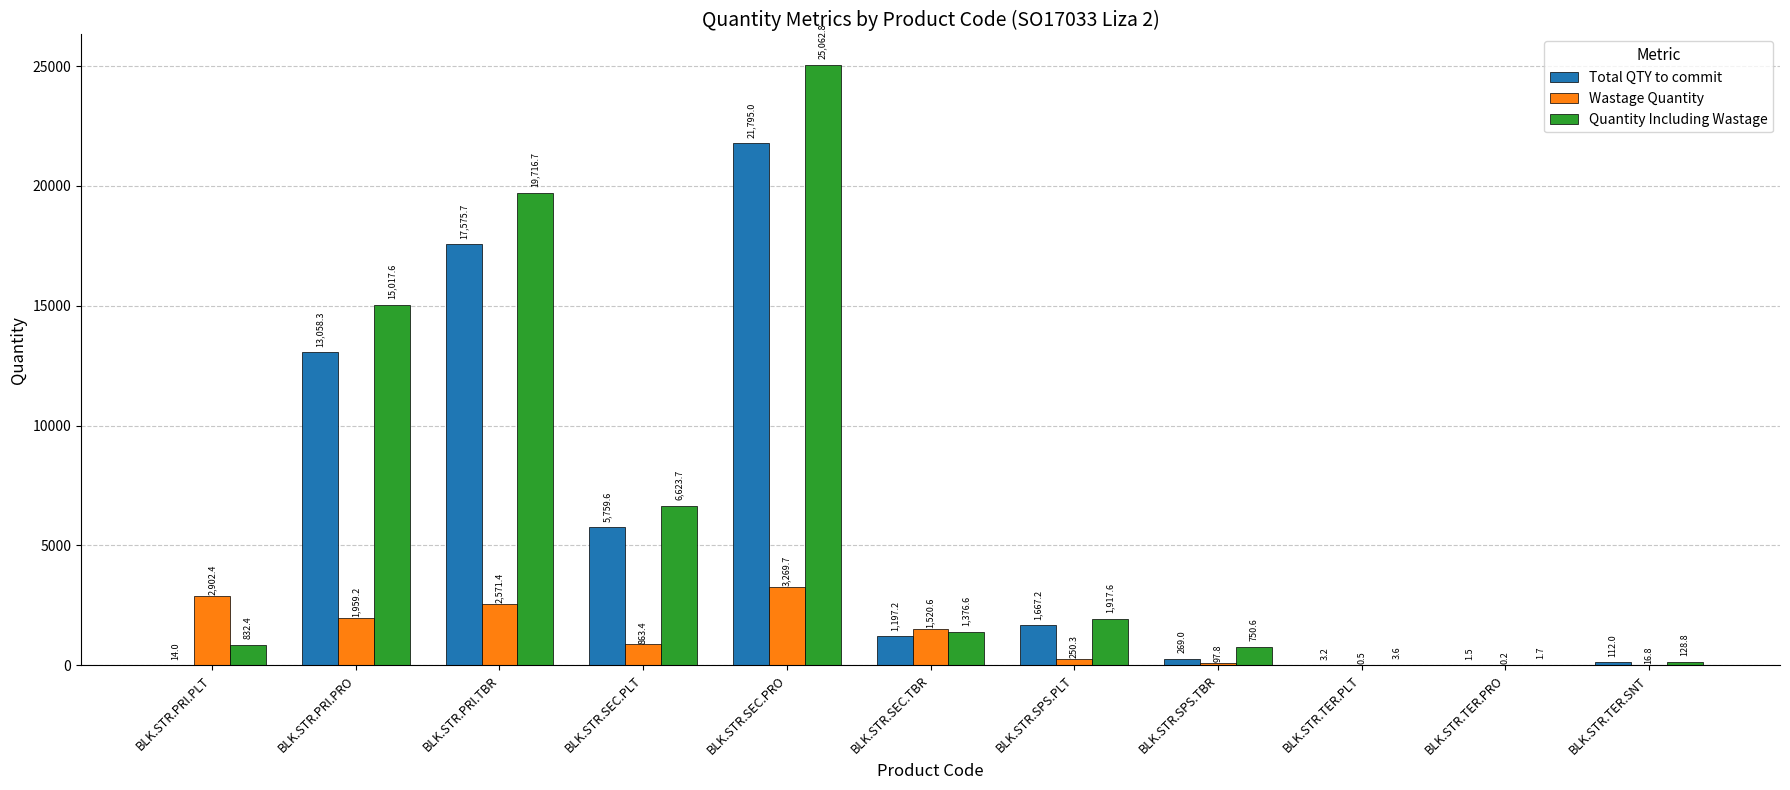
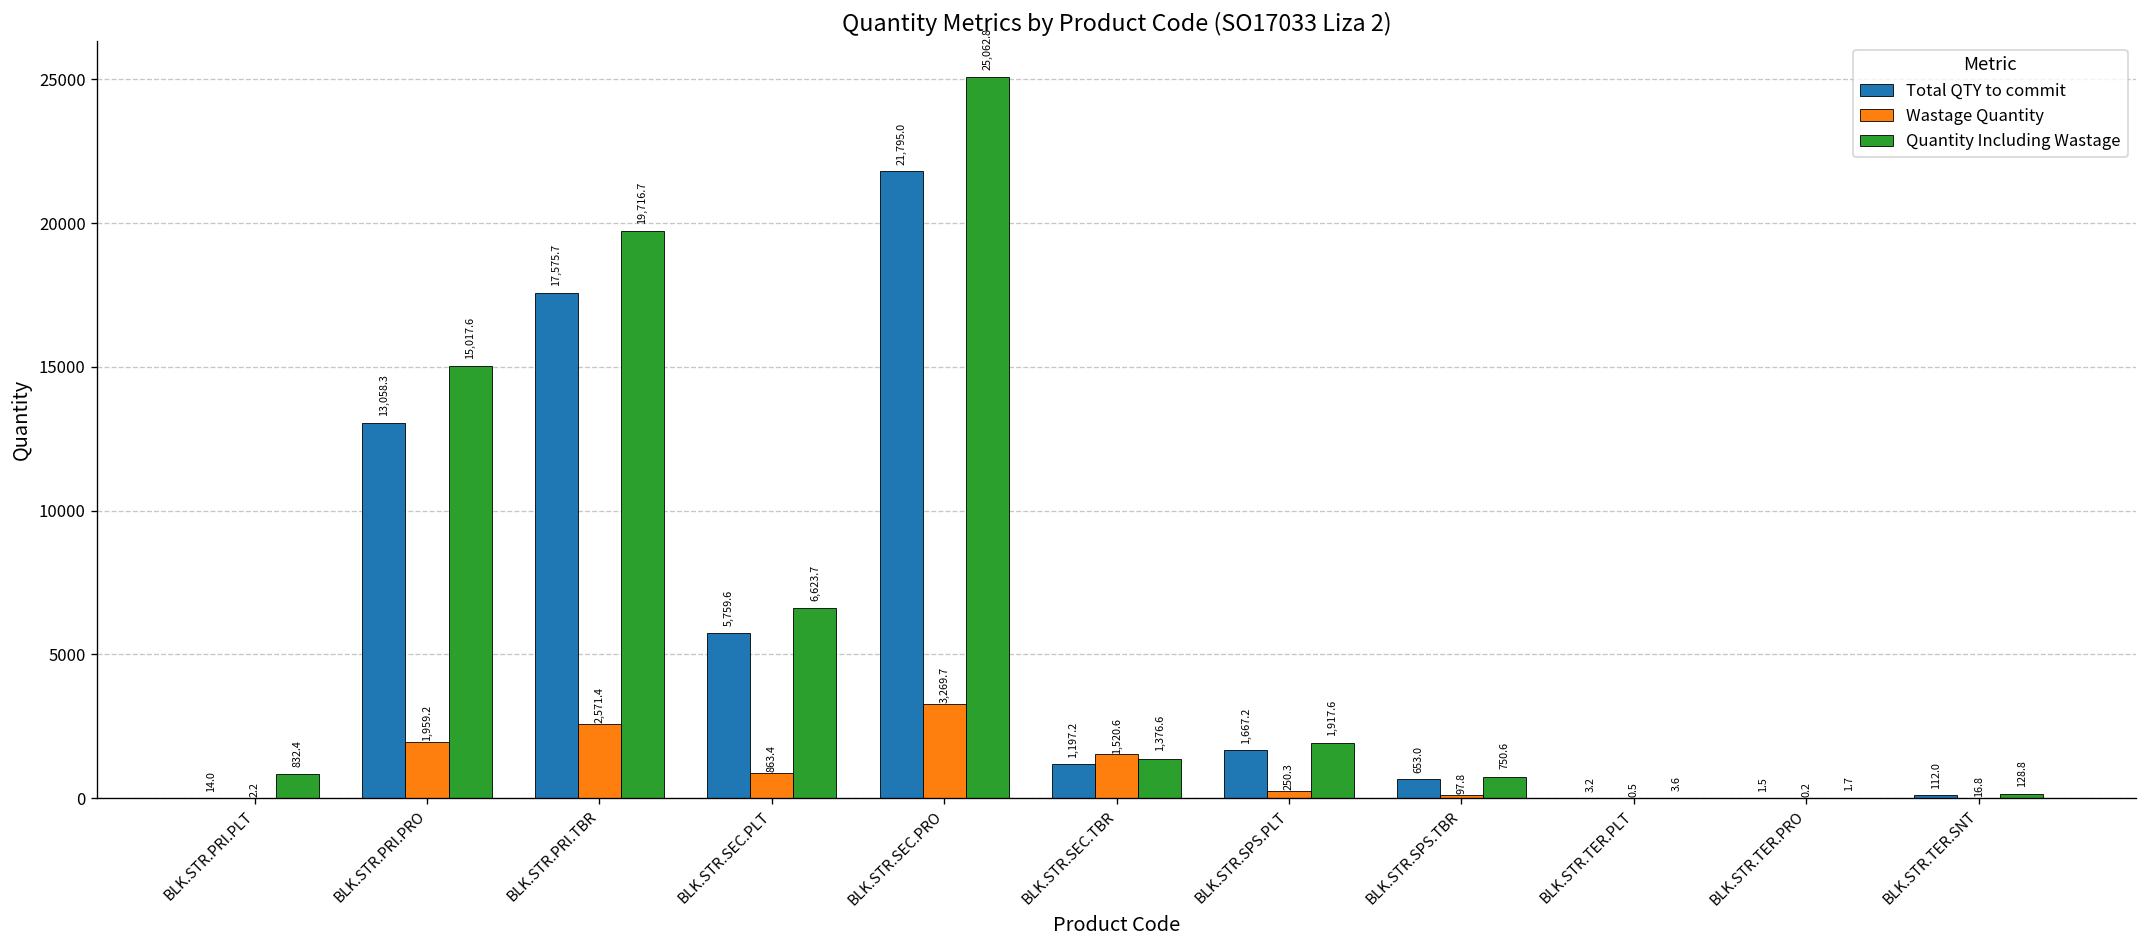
  {
    "Total QTY to commit": {
      "BLK.STR.PRI.PLT": "14.0",
      "BLK.STR.PRI.PRO": "13,058.3",
      "BLK.STR.PRI.TBR": "17,575.7",
      "BLK.STR.SEC.PLT": "5,759.6",
      "BLK.STR.SEC.PRO": "21,795.0",
      "BLK.STR.SEC.TBR": "1,197.2",
      "BLK.STR.SPS.PLT": "1,667.2",
-     "BLK.STR.SPS.TBR": "269.0",
+     "BLK.STR.SPS.TBR": "653.0",
      "BLK.STR.TER.PLT": "3.2",
      "BLK.STR.TER.PRO": "1.5",
      "BLK.STR.TER.SNT": "112.0"
    },
    "Wastage Quantity": {
-     "BLK.STR.PRI.PLT": "2,902.4",
+     "BLK.STR.PRI.PLT": "2.2",
      "BLK.STR.PRI.PRO": "1,959.2",
      "BLK.STR.PRI.TBR": "2,571.4",
      "BLK.STR.SEC.PLT": "863.4",
      "BLK.STR.SEC.PRO": "3,269.7",
      "BLK.STR.SEC.TBR": "1,520.6",
      "BLK.STR.SPS.PLT": "250.3",
      "BLK.STR.SPS.TBR": "97.8",
      "BLK.STR.TER.PLT": "0.5",
      "BLK.STR.TER.PRO": "0.2",
      "BLK.STR.TER.SNT": "16.8"
    },
    "Quantity Including Wastage": {
      "BLK.STR.PRI.PLT": "832.4",
      "BLK.STR.PRI.PRO": "15,017.6",
      "BLK.STR.PRI.TBR": "19,716.7",
      "BLK.STR.SEC.PLT": "6,623.7",
      "BLK.STR.SEC.PRO": "25,062.8",
      "BLK.STR.SEC.TBR": "1,376.6",
      "BLK.STR.SPS.PLT": "1,917.6",
      "BLK.STR.SPS.TBR": "750.6",
      "BLK.STR.TER.PLT": "3.6",
      "BLK.STR.TER.PRO": "1.7",
      "BLK.STR.TER.SNT": "128.8"
    }
  }
